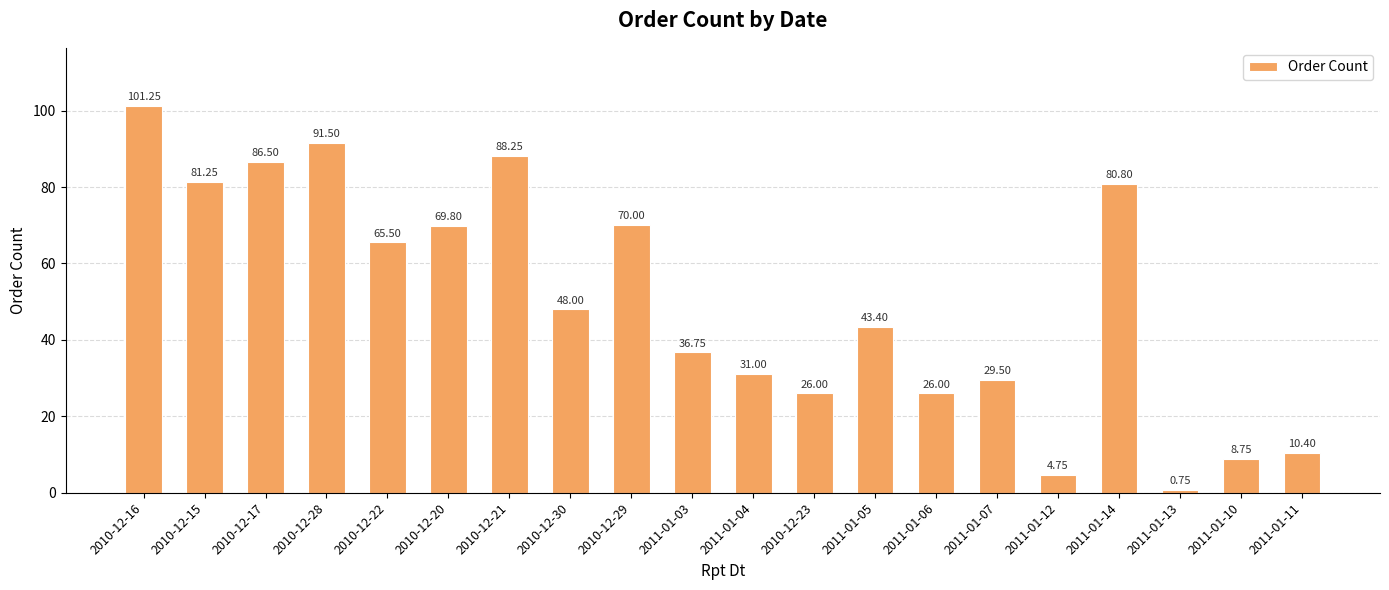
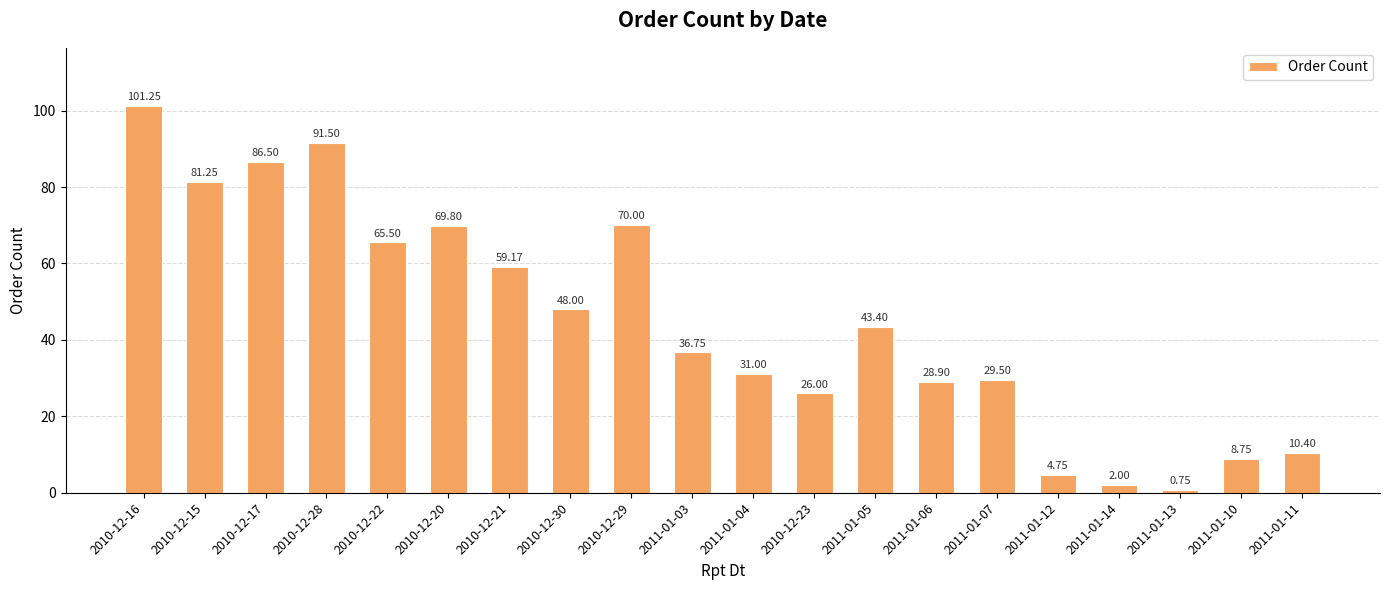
  {
    "2010-12-16": 101.25,
    "2010-12-15": 81.25,
    "2010-12-17": 86.50,
    "2010-12-28": 91.50,
    "2010-12-22": 65.50,
    "2010-12-20": 69.80,
-   "2010-12-21": 88.25,
+   "2010-12-21": 59.17,
    "2010-12-30": 48.00,
    "2010-12-29": 70.00,
    "2011-01-03": 36.75,
    "2011-01-04": 31.00,
    "2010-12-23": 26.00,
    "2011-01-05": 43.40,
-   "2011-01-06": 26.00,
+   "2011-01-06": 28.90,
    "2011-01-07": 29.50,
    "2011-01-12": 4.75,
-   "2011-01-14": 80.80,
+   "2011-01-14": 2.00,
    "2011-01-13": 0.75,
    "2011-01-10": 8.75,
    "2011-01-11": 10.40
  }
